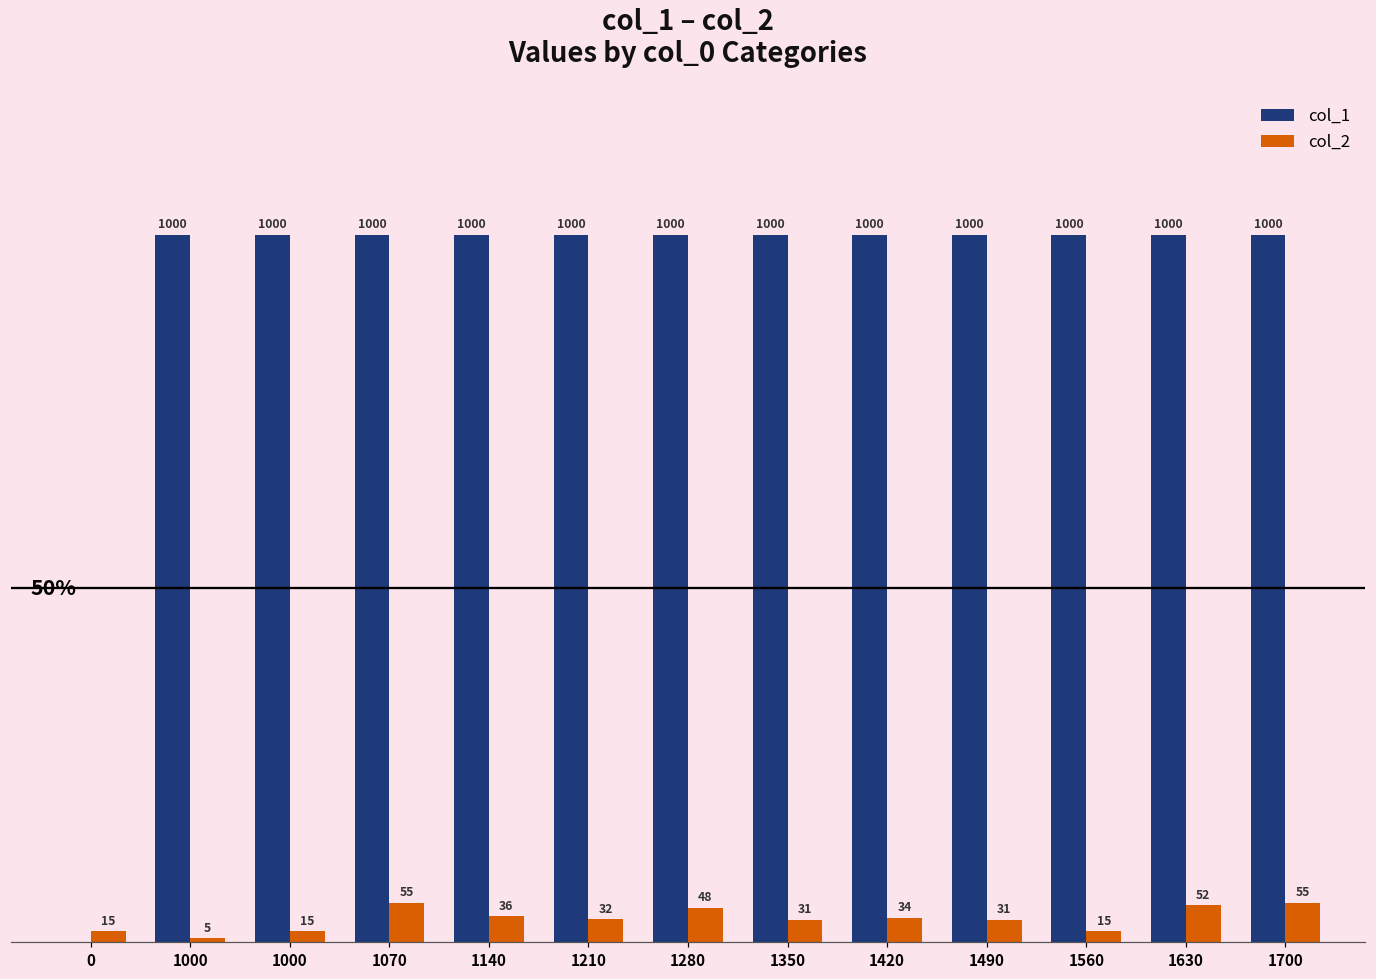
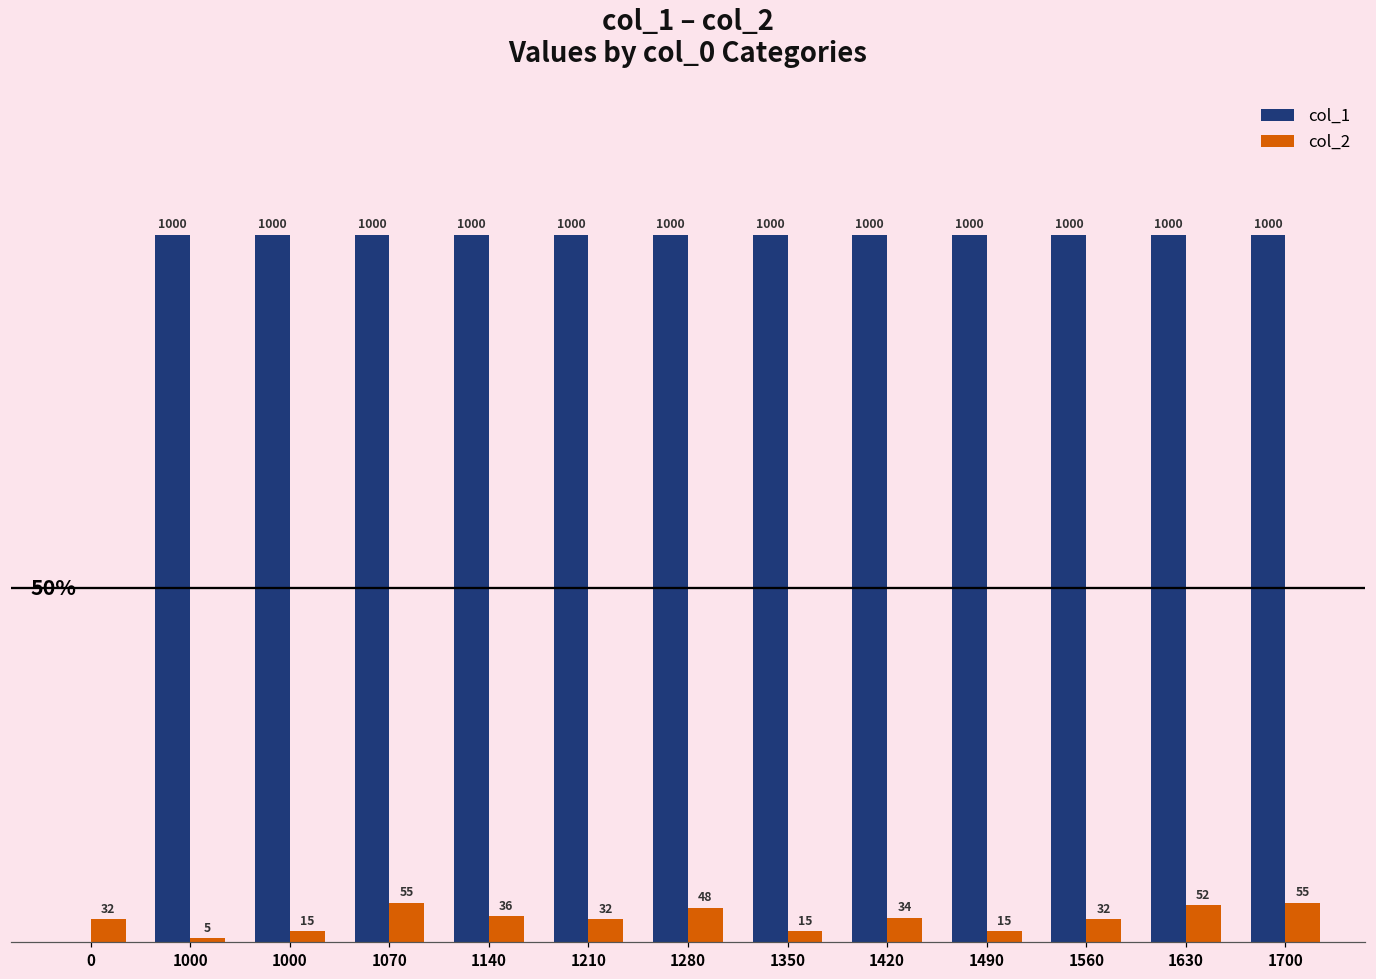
  {
    "col_1": {
      "1070": 1000,
      "1140": 1000,
      "1210": 1000,
      "1280": 1000,
      "1350": 1000,
      "1420": 1000,
      "1490": 1000,
      "1560": 1000,
      "1630": 1000,
      "1700": 1000
    },
    "col_2": {
-     "0": 15,
+     "0": 32,
      "1070": 55,
      "1140": 36,
      "1210": 32,
      "1280": 48,
-     "1350": 31,
+     "1350": 15,
      "1420": 34,
-     "1490": 31,
-     "1560": 15,
+     "1490": 15,
+     "1560": 32,
      "1630": 52,
      "1700": 55
    }
  }
